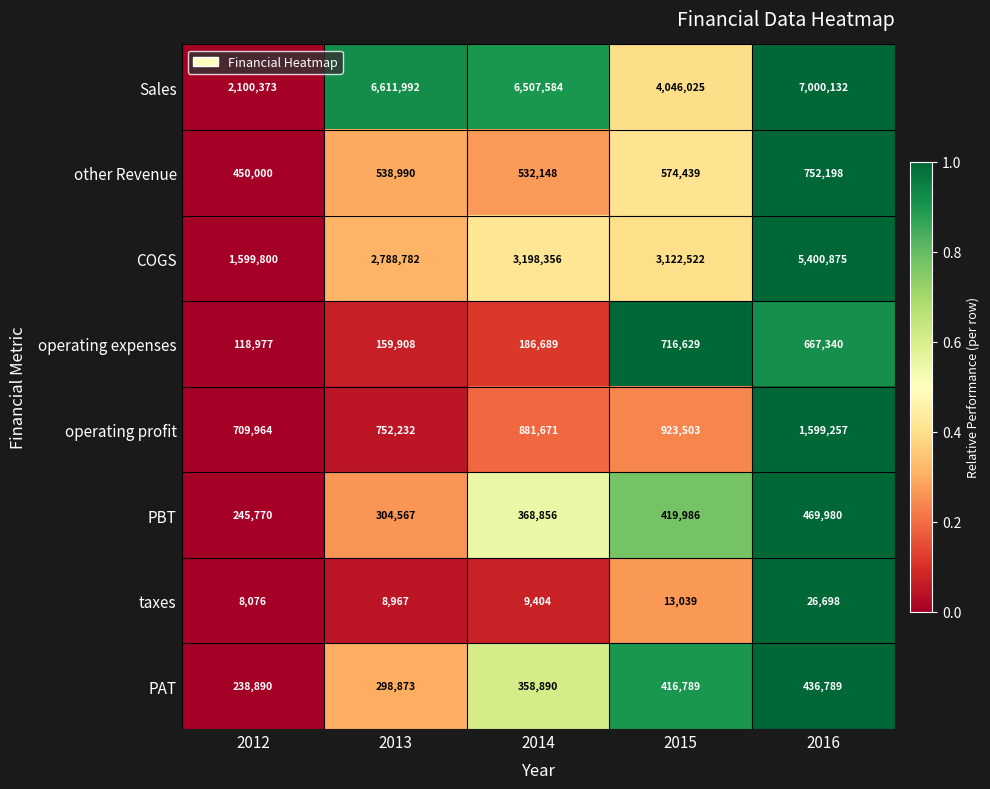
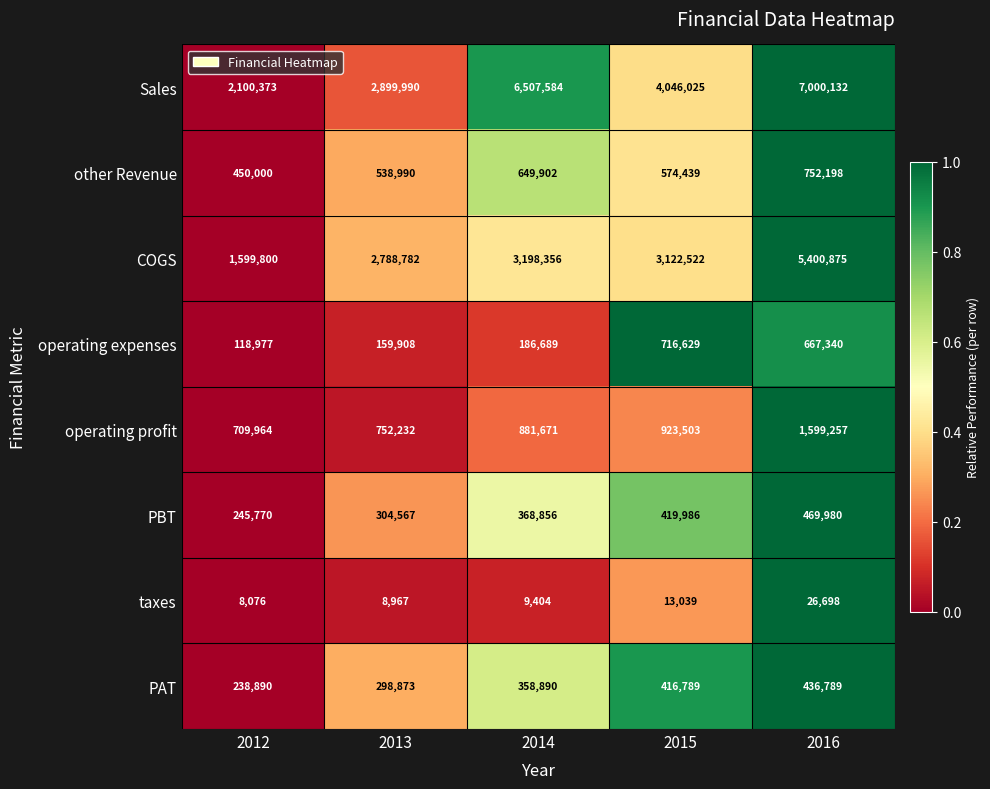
  {
    "Sales": {
      "2012": "2,100,373",
-     "2013": "6,611,992",
+     "2013": "2,899,990",
      "2014": "6,507,584",
      "2015": "4,046,025",
      "2016": "7,000,132"
    },
    "other Revenue": {
      "2012": "450,000",
      "2013": "538,990",
-     "2014": "532,148",
+     "2014": "649,902",
      "2015": "574,439",
      "2016": "752,198"
    },
    "COGS": {
      "2012": "1,599,800",
      "2013": "2,788,782",
      "2014": "3,198,356",
      "2015": "3,122,522",
      "2016": "5,400,875"
    },
    "operating expenses": {
      "2012": "118,977",
      "2013": "159,908",
      "2014": "186,689",
      "2015": "716,629",
      "2016": "667,340"
    },
    "operating profit": {
      "2012": "709,964",
      "2013": "752,232",
      "2014": "881,671",
      "2015": "923,503",
      "2016": "1,599,257"
    },
    "PBT": {
      "2012": "245,770",
      "2013": "304,567",
      "2014": "368,856",
      "2015": "419,986",
      "2016": "469,980"
    },
    "taxes": {
      "2012": "8,076",
      "2013": "8,967",
      "2014": "9,404",
      "2015": "13,039",
      "2016": "26,698"
    },
    "PAT": {
      "2012": "238,890",
      "2013": "298,873",
      "2014": "358,890",
      "2015": "416,789",
      "2016": "436,789"
    }
  }
